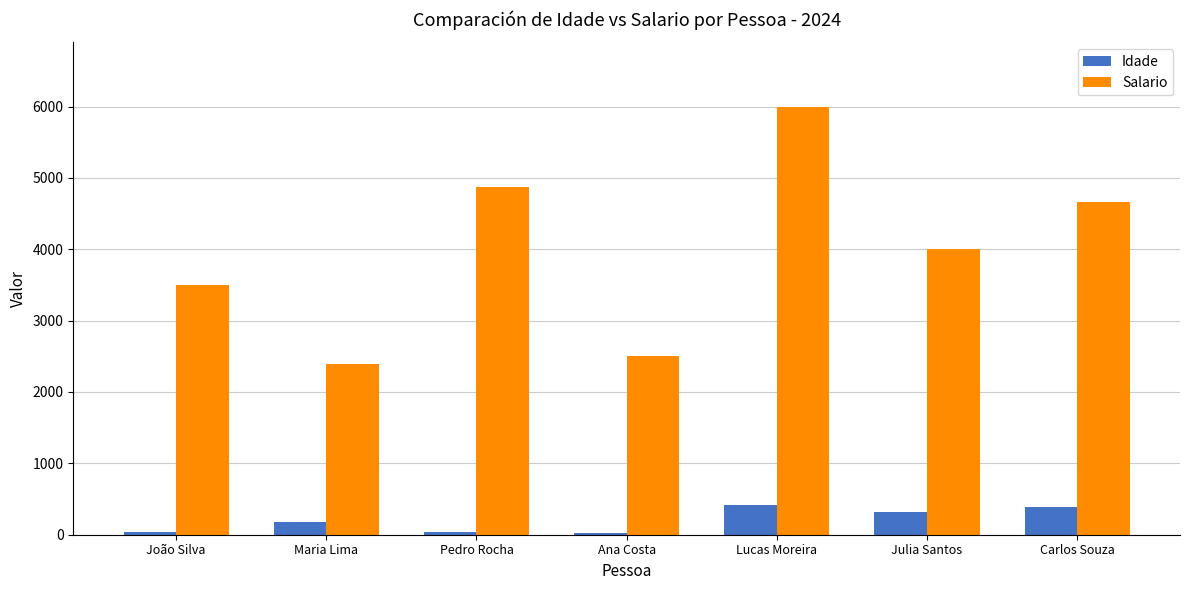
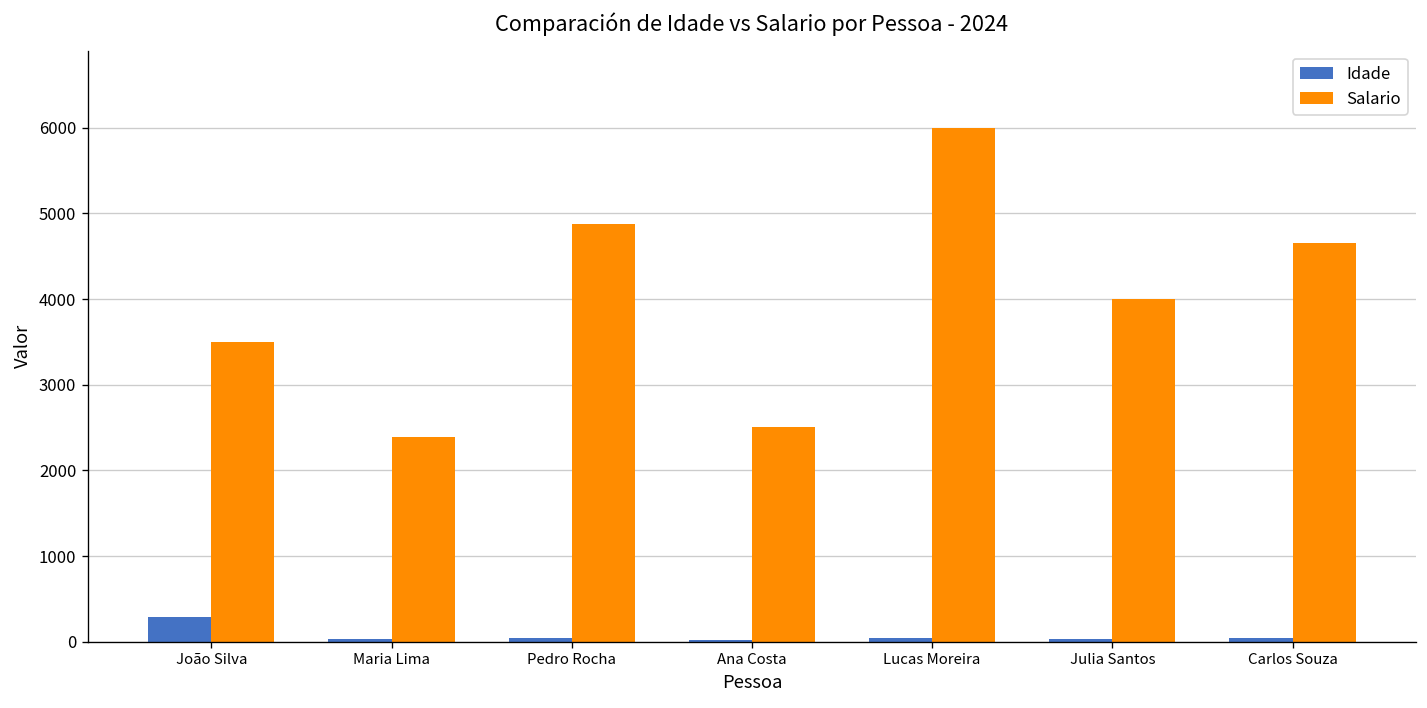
  {
    "Idade": {
-     "João Silva": 0,
-     "Maria Lima": 200,
+     "João Silva": 300,
+     "Maria Lima": 0,
      "Pedro Rocha": 0,
-     "Lucas Moreira": 400,
-     "Julia Santos": 300,
-     "Carlos Souza": 400
+     "Lucas Moreira": 0,
+     "Julia Santos": 0,
+     "Carlos Souza": 0
    },
    "Salario": {
      "João Silva": 3500,
      "Maria Lima": 2400,
      "Pedro Rocha": 4900,
      "Ana Costa": 2500,
      "Lucas Moreira": 6000,
      "Julia Santos": 4000,
      "Carlos Souza": 4700
    }
  }
